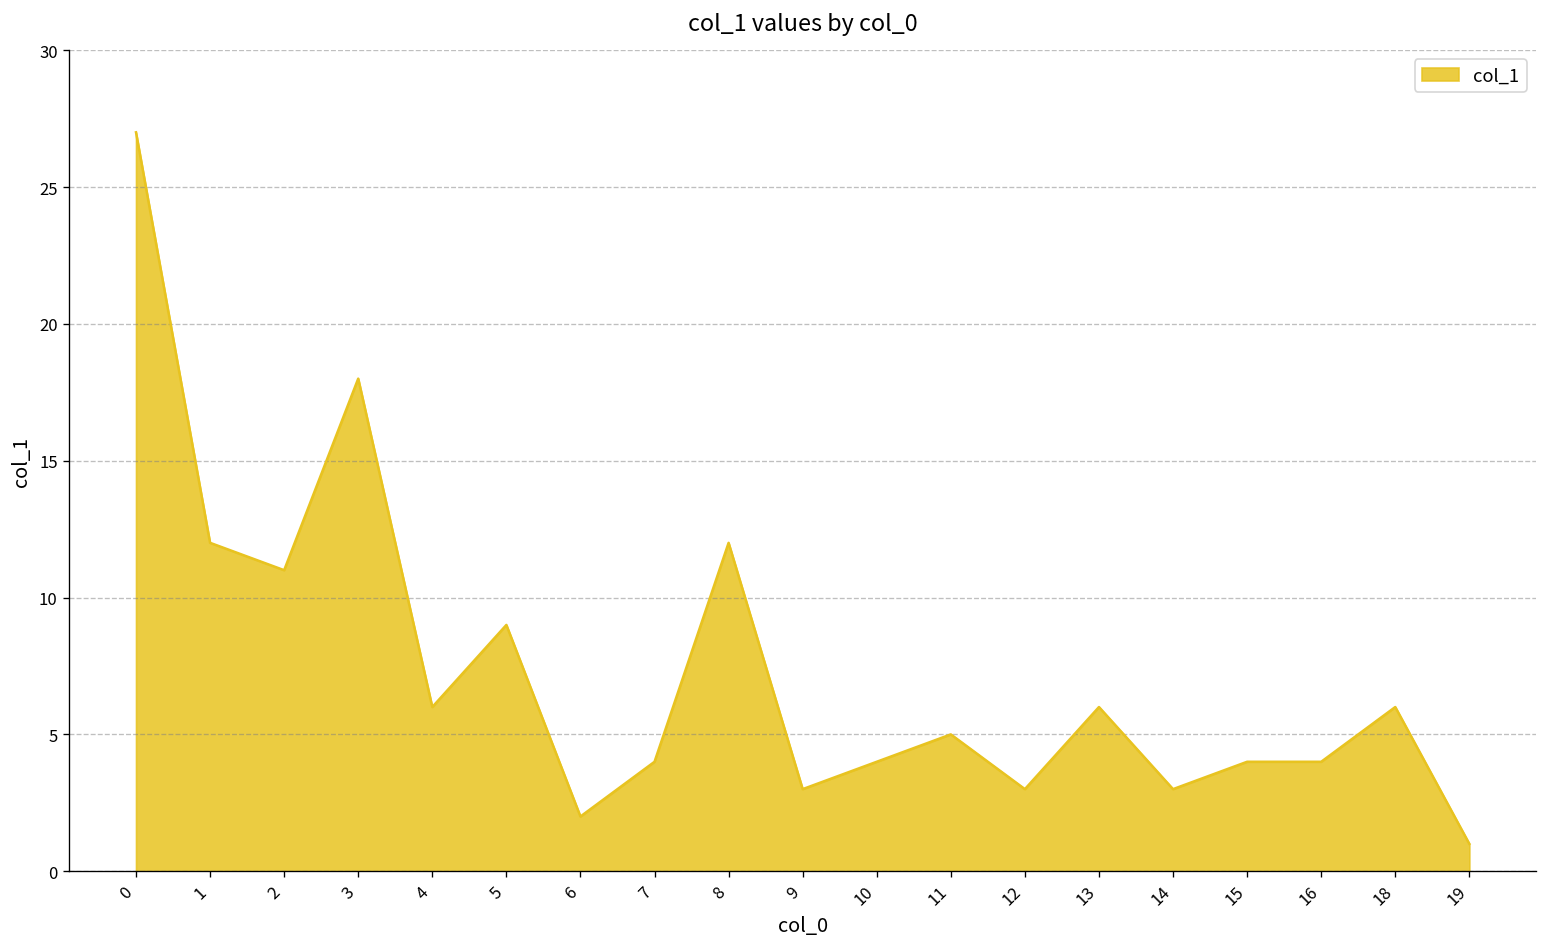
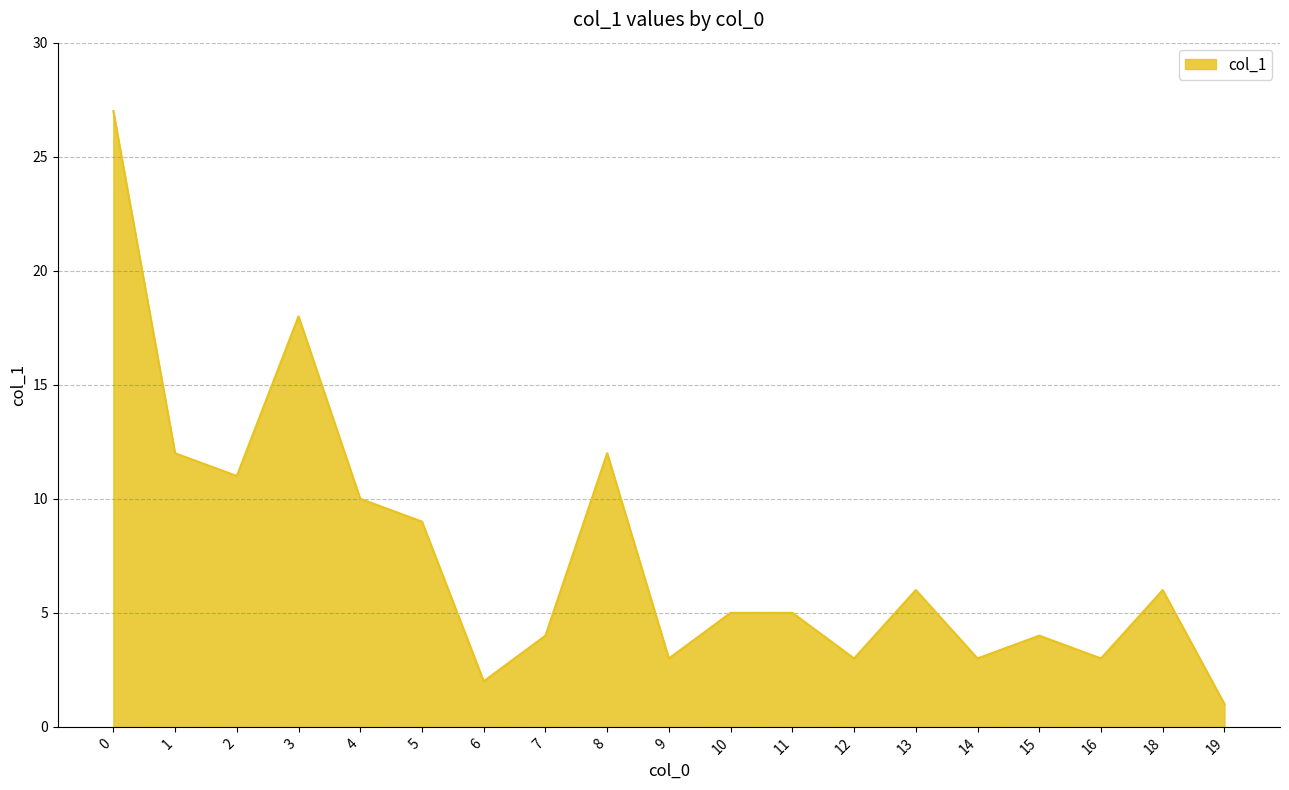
  {
    "0": 27,
    "1": 12,
    "2": 11,
    "3": 18,
-   "4": 6,
+   "4": 10,
    "5": 9,
    "6": 2,
    "7": 4,
    "8": 12,
    "9": 3,
-   "10": 4,
+   "10": 5,
    "11": 5,
    "12": 3,
    "13": 6,
    "14": 3,
    "15": 4,
-   "16": 4,
+   "16": 3,
    "18": 6,
    "19": 1
  }
